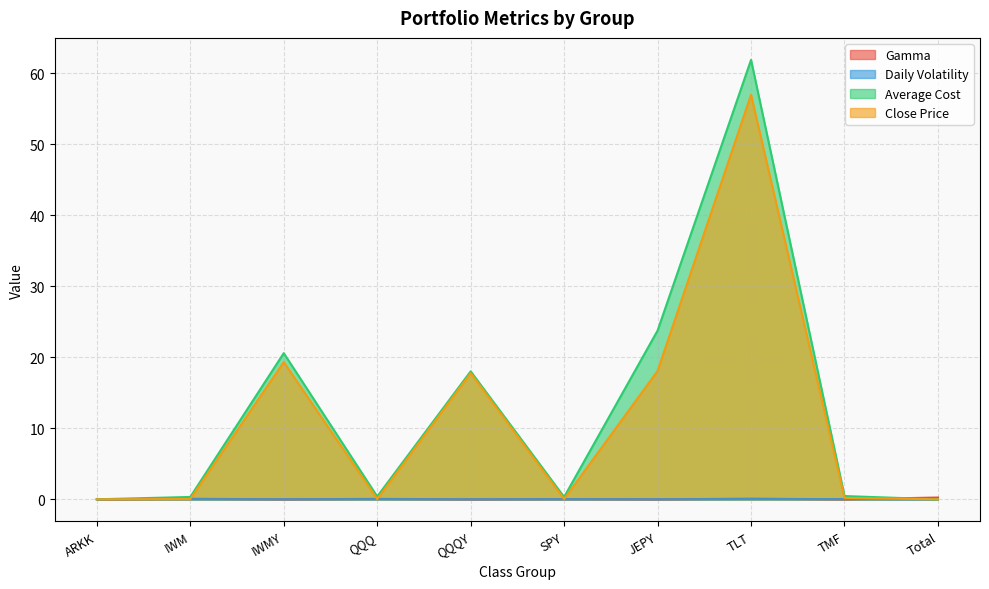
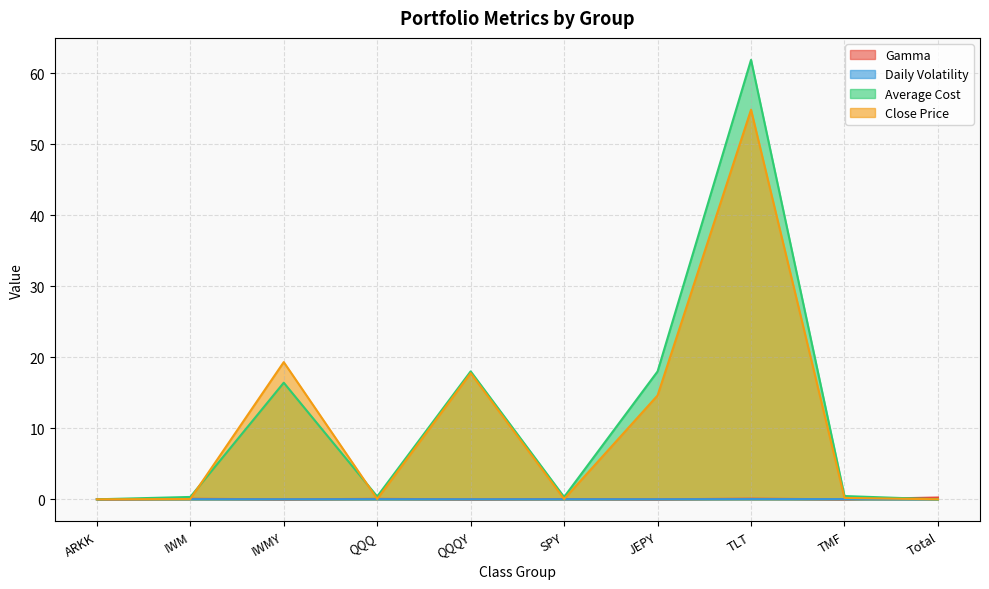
  {
    "Average Cost": {
-     "IWMY": 21,
-     "JEPY": 24,
+     "IWMY": 16,
+     "JEPY": 18,
      "TLT": 62
    },
    "Close Price": {
      "IWMY": 19,
-     "JEPY": 18,
-     "TLT": 57
+     "JEPY": 15,
+     "TLT": 55
    }
  }
